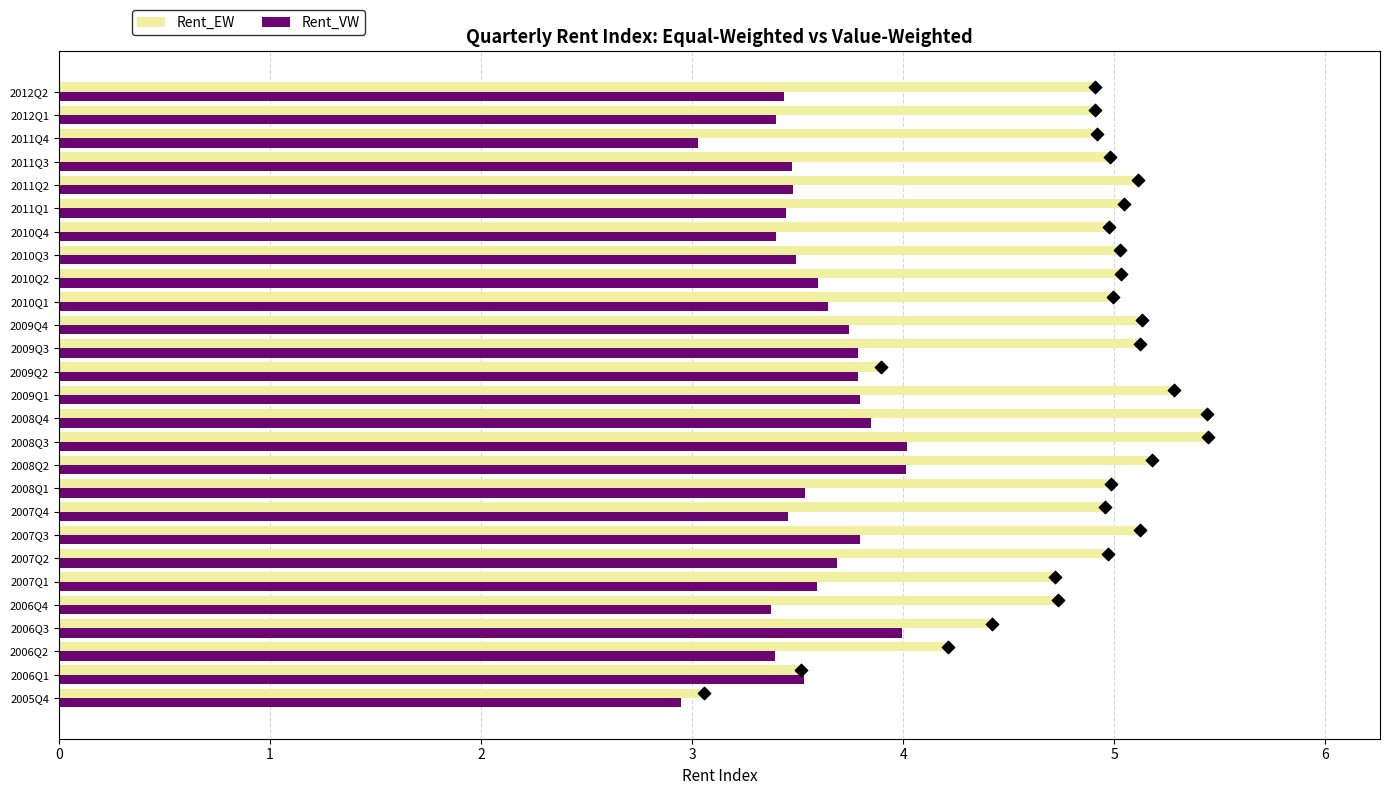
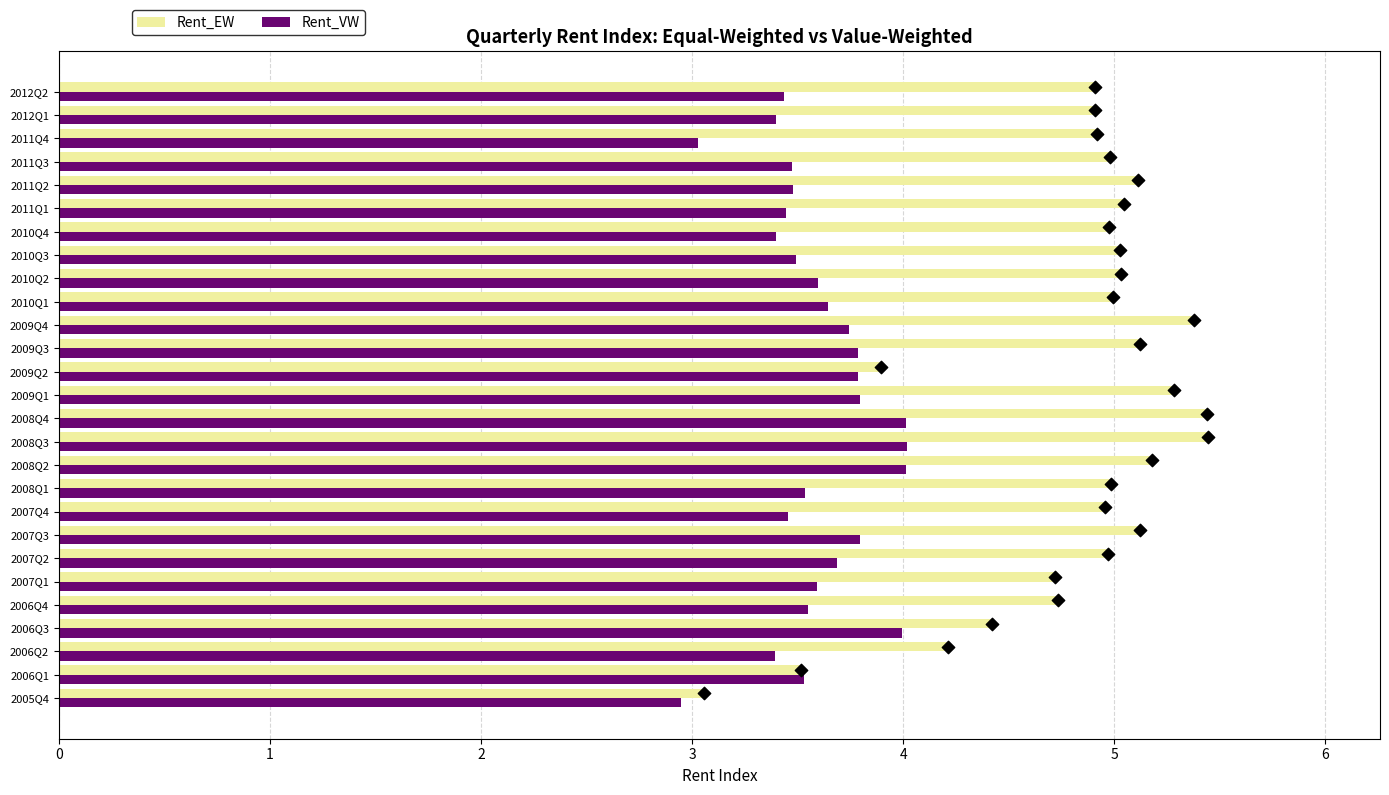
  {
    "Rent_EW": {
      "2012Q2": 4.91,
      "2012Q1": 4.91,
      "2011Q4": 4.92,
      "2011Q3": 4.98,
      "2011Q2": 5.12,
      "2011Q1": 5.05,
      "2010Q4": 4.97,
      "2010Q3": 5.03,
      "2010Q2": 5.03,
      "2010Q1": 4.99,
-     "2009Q4": 5.13,
+     "2009Q4": 5.38,
      "2009Q3": 5.12,
      "2009Q2": 3.90,
      "2009Q1": 5.28,
      "2008Q4": 5.44,
      "2008Q3": 5.44,
      "2008Q2": 5.18,
      "2008Q1": 4.98,
      "2007Q4": 4.96,
      "2007Q3": 5.12,
      "2007Q2": 4.97,
      "2007Q1": 4.72,
      "2006Q4": 4.73,
      "2006Q3": 4.42,
      "2006Q2": 4.21,
      "2006Q1": 3.52,
      "2005Q4": 3.06
    },
    "Rent_VW": {
      "2012Q2": 3.44,
      "2012Q1": 3.40,
      "2011Q4": 3.03,
      "2011Q3": 3.47,
      "2011Q2": 3.48,
      "2011Q1": 3.44,
      "2010Q4": 3.40,
      "2010Q3": 3.49,
      "2010Q2": 3.60,
      "2010Q1": 3.64,
      "2009Q4": 3.75,
      "2009Q3": 3.78,
      "2009Q2": 3.79,
      "2009Q1": 3.80,
-     "2008Q4": 3.85,
+     "2008Q4": 4.01,
      "2008Q3": 4.02,
      "2008Q2": 4.01,
      "2008Q1": 3.54,
      "2007Q4": 3.45,
      "2007Q3": 3.80,
      "2007Q2": 3.69,
      "2007Q1": 3.59,
-     "2006Q4": 3.37,
+     "2006Q4": 3.55,
      "2006Q3": 3.99,
      "2006Q2": 3.39,
      "2006Q1": 3.53,
      "2005Q4": 2.95
    }
  }
